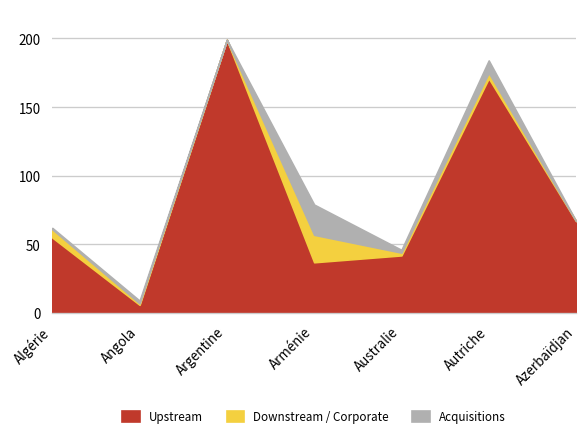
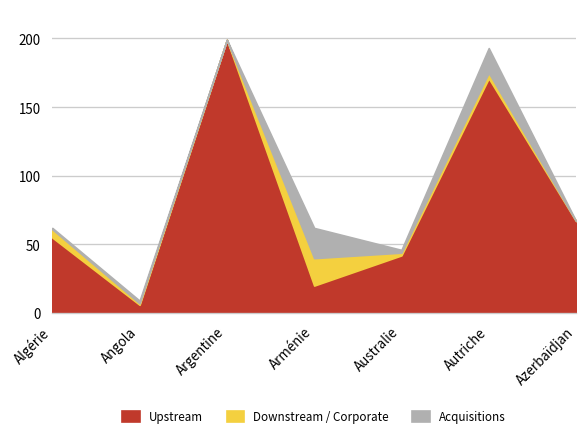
  {
    "Upstream": {
-     "Arménie": 37
+     "Arménie": 20
    },
    "Acquisitions": {
      "Arménie": 22,
-     "Autriche": 9
+     "Autriche": 18
    }
  }
